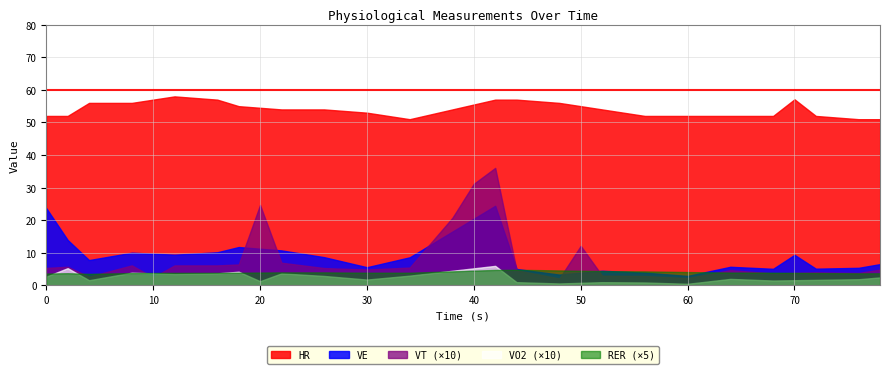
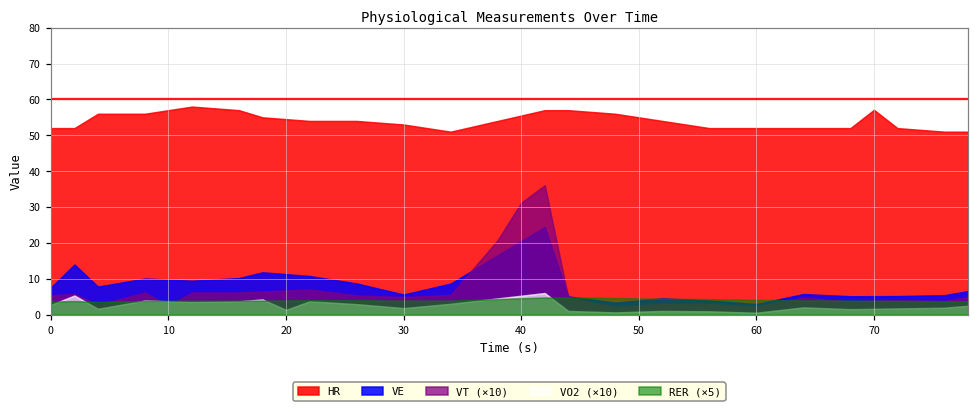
  {
    "HR": {
      "0": 52,
      "10": 57,
      "20": 55,
      "30": 53,
      "40": 56,
      "50": 55,
      "60": 52,
      "70": 57
    },
    "VE": {
-     "0": 24,
+     "0": 8,
      "10": 10,
      "20": 11,
      "40": 20,
-     "70": 9
+     "70": 5
    },
    "VT (×10)": {
      "0": 5,
-     "20": 25,
+     "20": 7,
      "40": 31,
-     "50": 12
+     "50": 3
    },
    "VO2 (×10)": {
      "0": 3,
      "20": 1,
      "30": 2,
      "50": 1,
      "70": 2
    },
    "RER (×5)": {
      "0": 4,
      "20": 4,
      "30": 4,
      "60": 4
    }
  }
